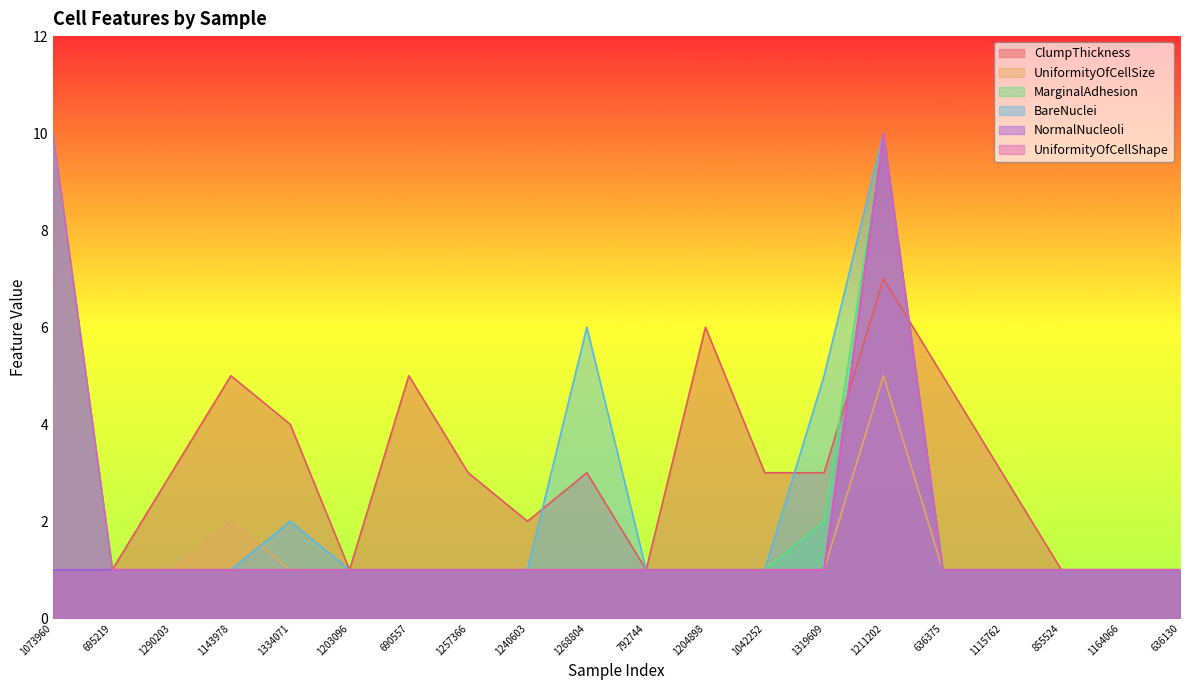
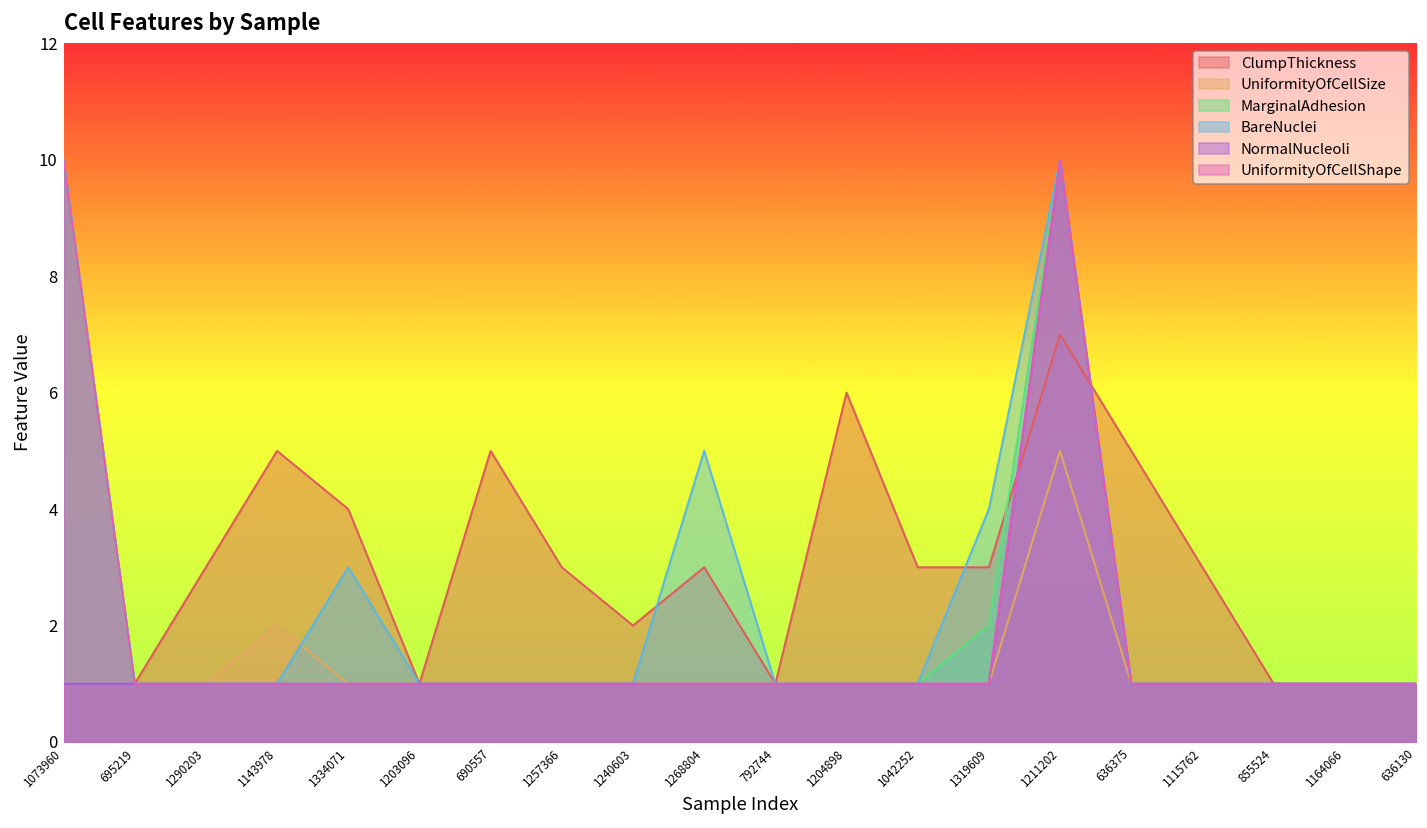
  {
    "MarginalAdhesion": {
      "1319609": 2
    },
    "BareNuclei": {
-     "1334071": 2,
-     "1268804": 6,
-     "1319609": 5
+     "1334071": 3,
+     "1268804": 5,
+     "1319609": 4
    }
  }
